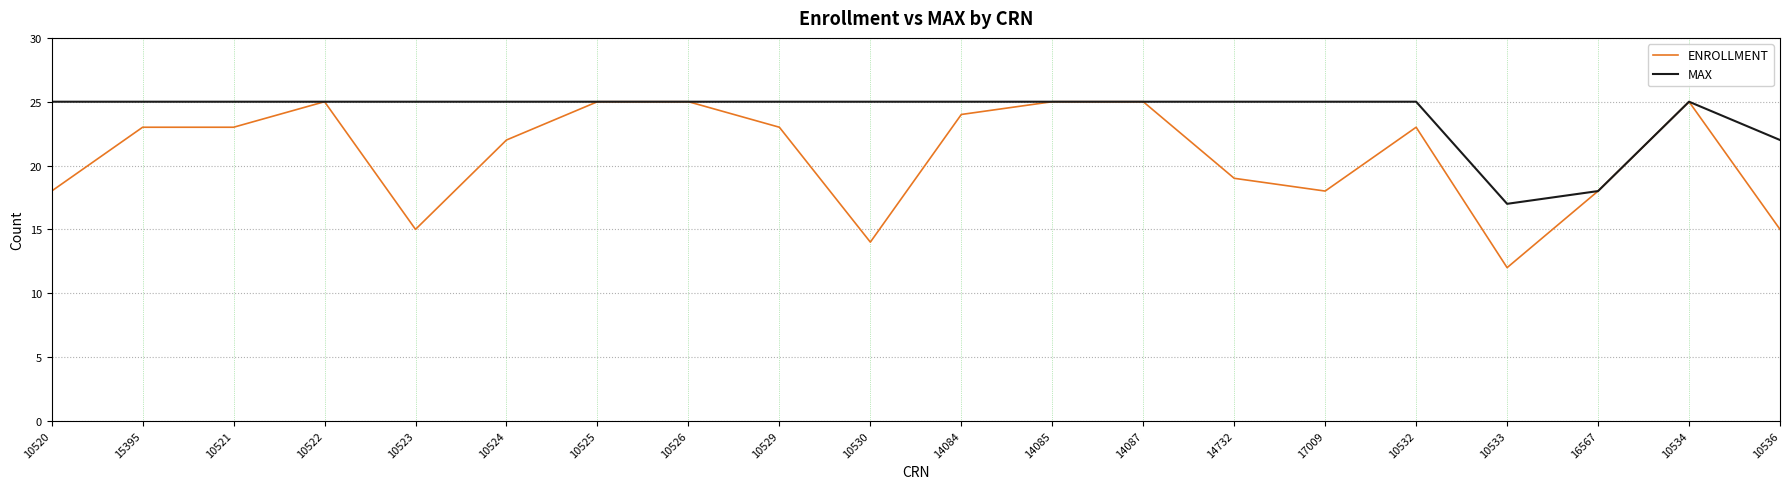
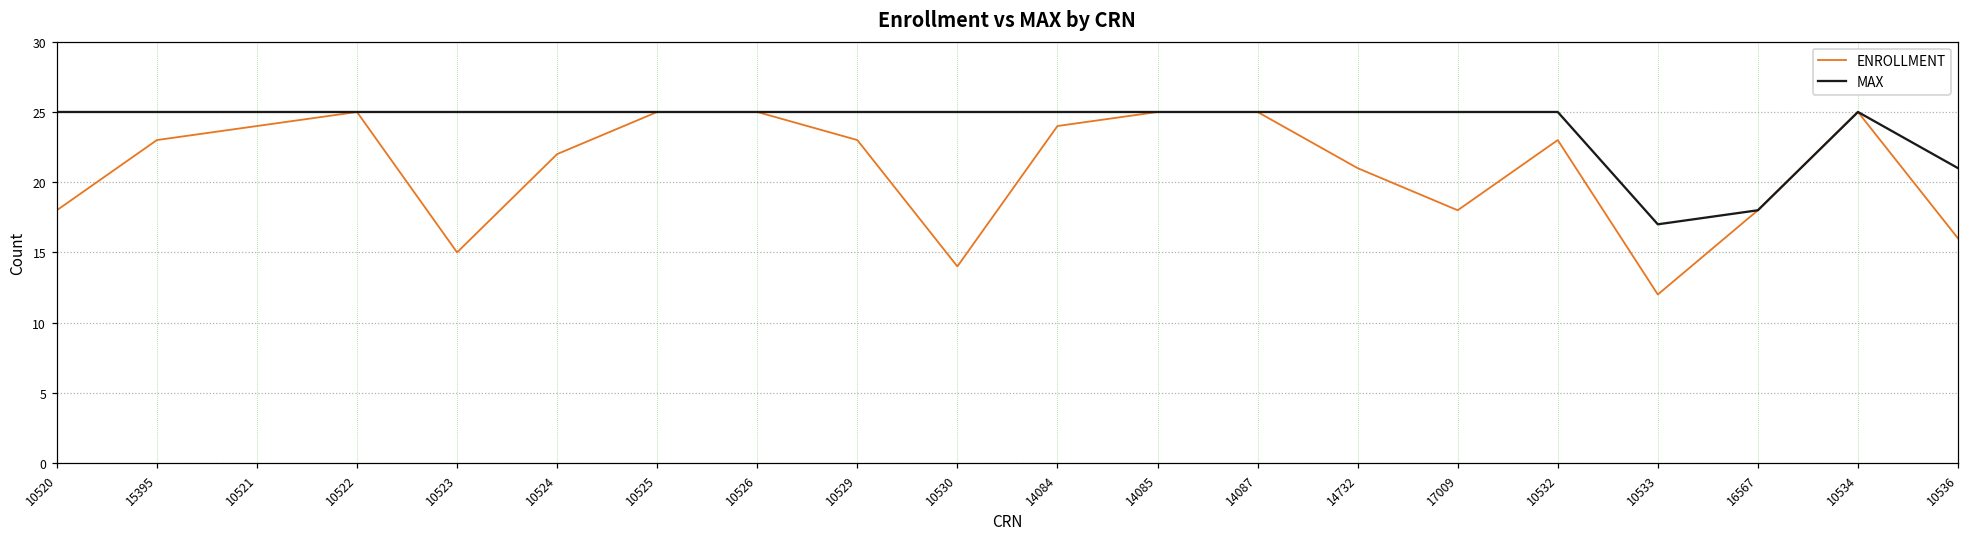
  {
    "ENROLLMENT": {
      "10520": 18,
      "15395": 23,
-     "10521": 23,
+     "10521": 24,
      "10523": 15,
      "10524": 22,
      "10529": 23,
      "10530": 14,
      "14084": 24,
-     "14732": 19,
+     "14732": 21,
      "17009": 18,
      "10532": 23,
      "10533": 12,
-     "10536": 15
+     "10536": 16
    },
    "MAX": {
      "10520": 25,
      "15395": 25,
      "10521": 25,
      "10523": 25,
      "10524": 25,
      "10529": 25,
      "10530": 25,
      "14084": 25,
      "14732": 25,
      "17009": 25,
      "10532": 25,
      "10533": 17,
-     "10536": 22
+     "10536": 21
    }
  }
